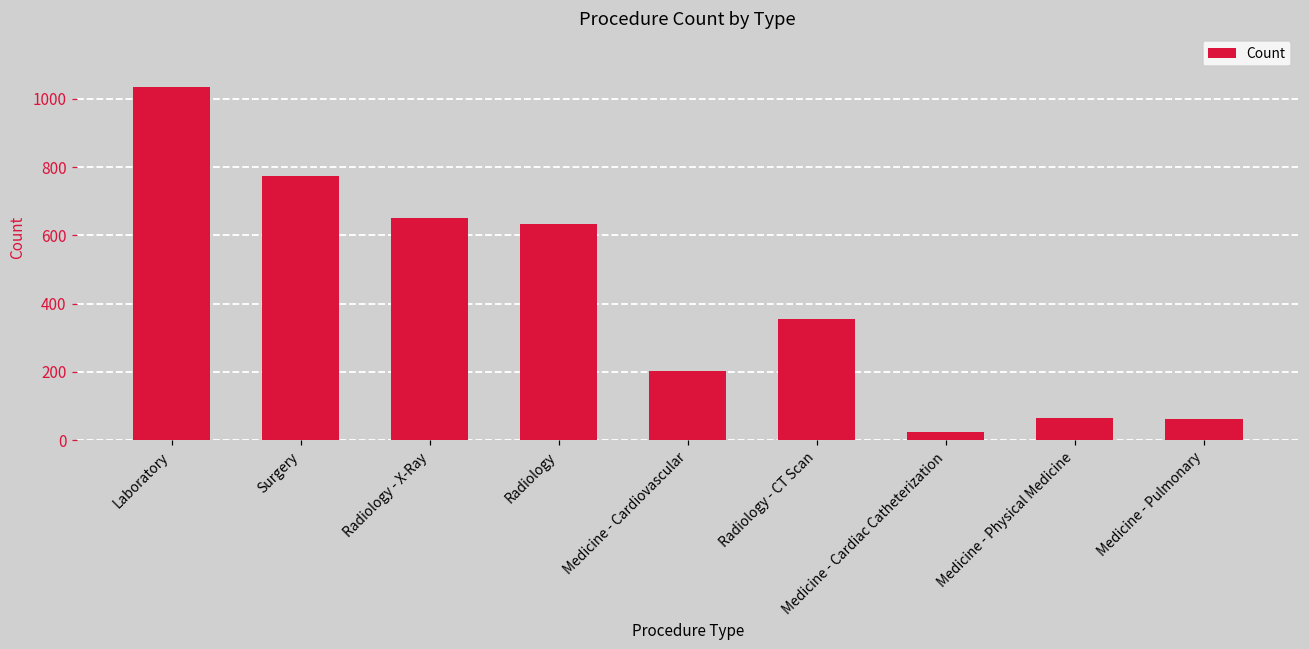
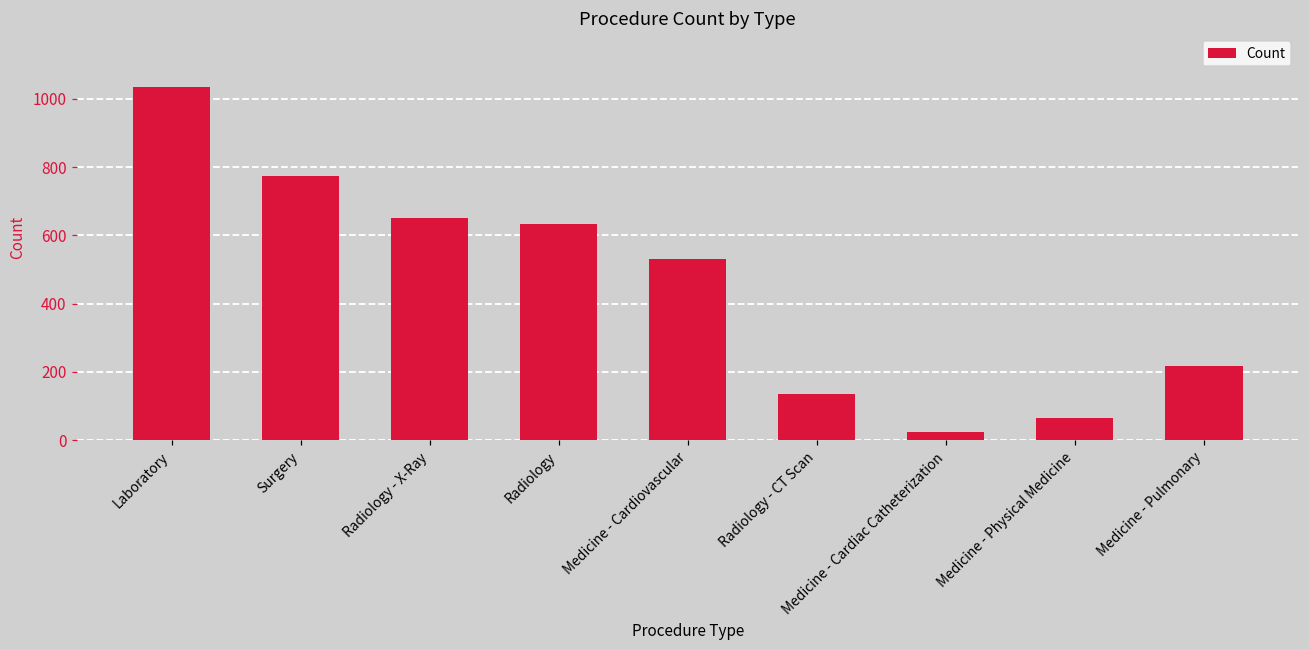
  {
    "Laboratory": 1030,
    "Surgery": 770,
    "Radiology - X-Ray": 650,
    "Radiology": 630,
-   "Medicine - Cardiovascular": 200,
-   "Radiology - CT Scan": 360,
+   "Medicine - Cardiovascular": 530,
+   "Radiology - CT Scan": 130,
    "Medicine - Cardiac Catheterization": 20,
    "Medicine - Physical Medicine": 70,
-   "Medicine - Pulmonary": 60
+   "Medicine - Pulmonary": 220
  }
